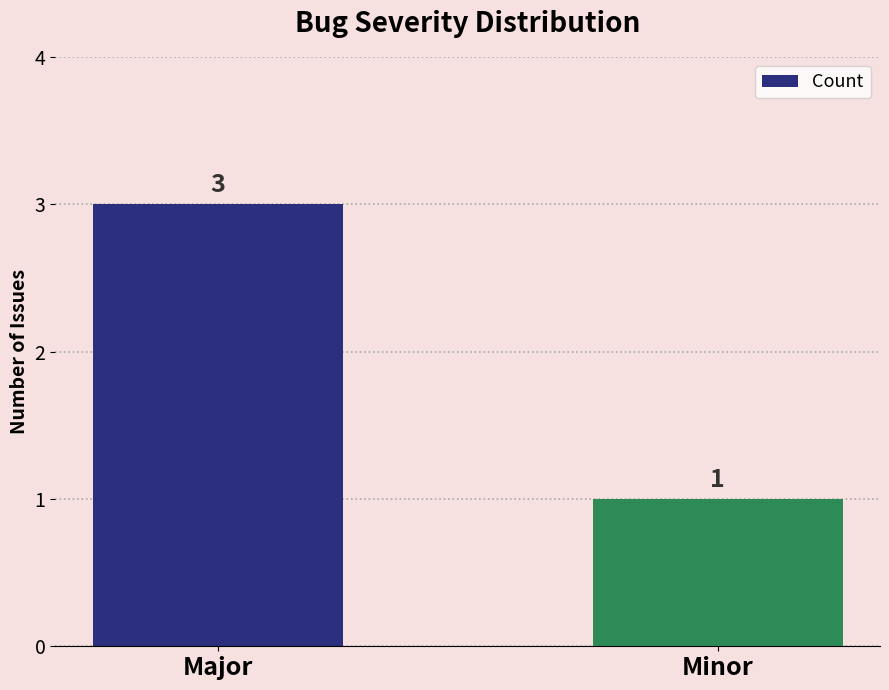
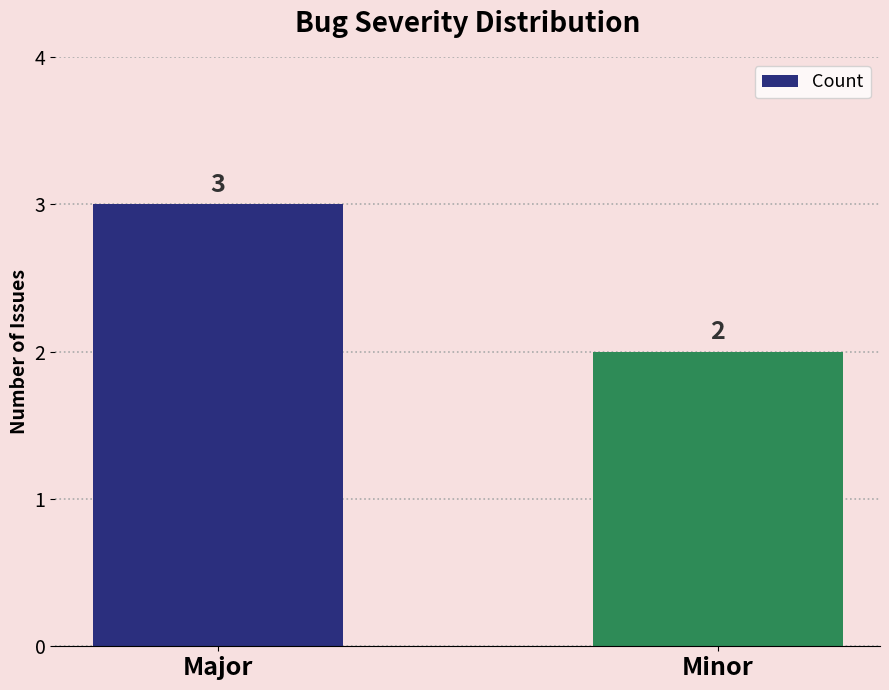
  {
    "Major": 3,
-   "Minor": 1
+   "Minor": 2
  }
